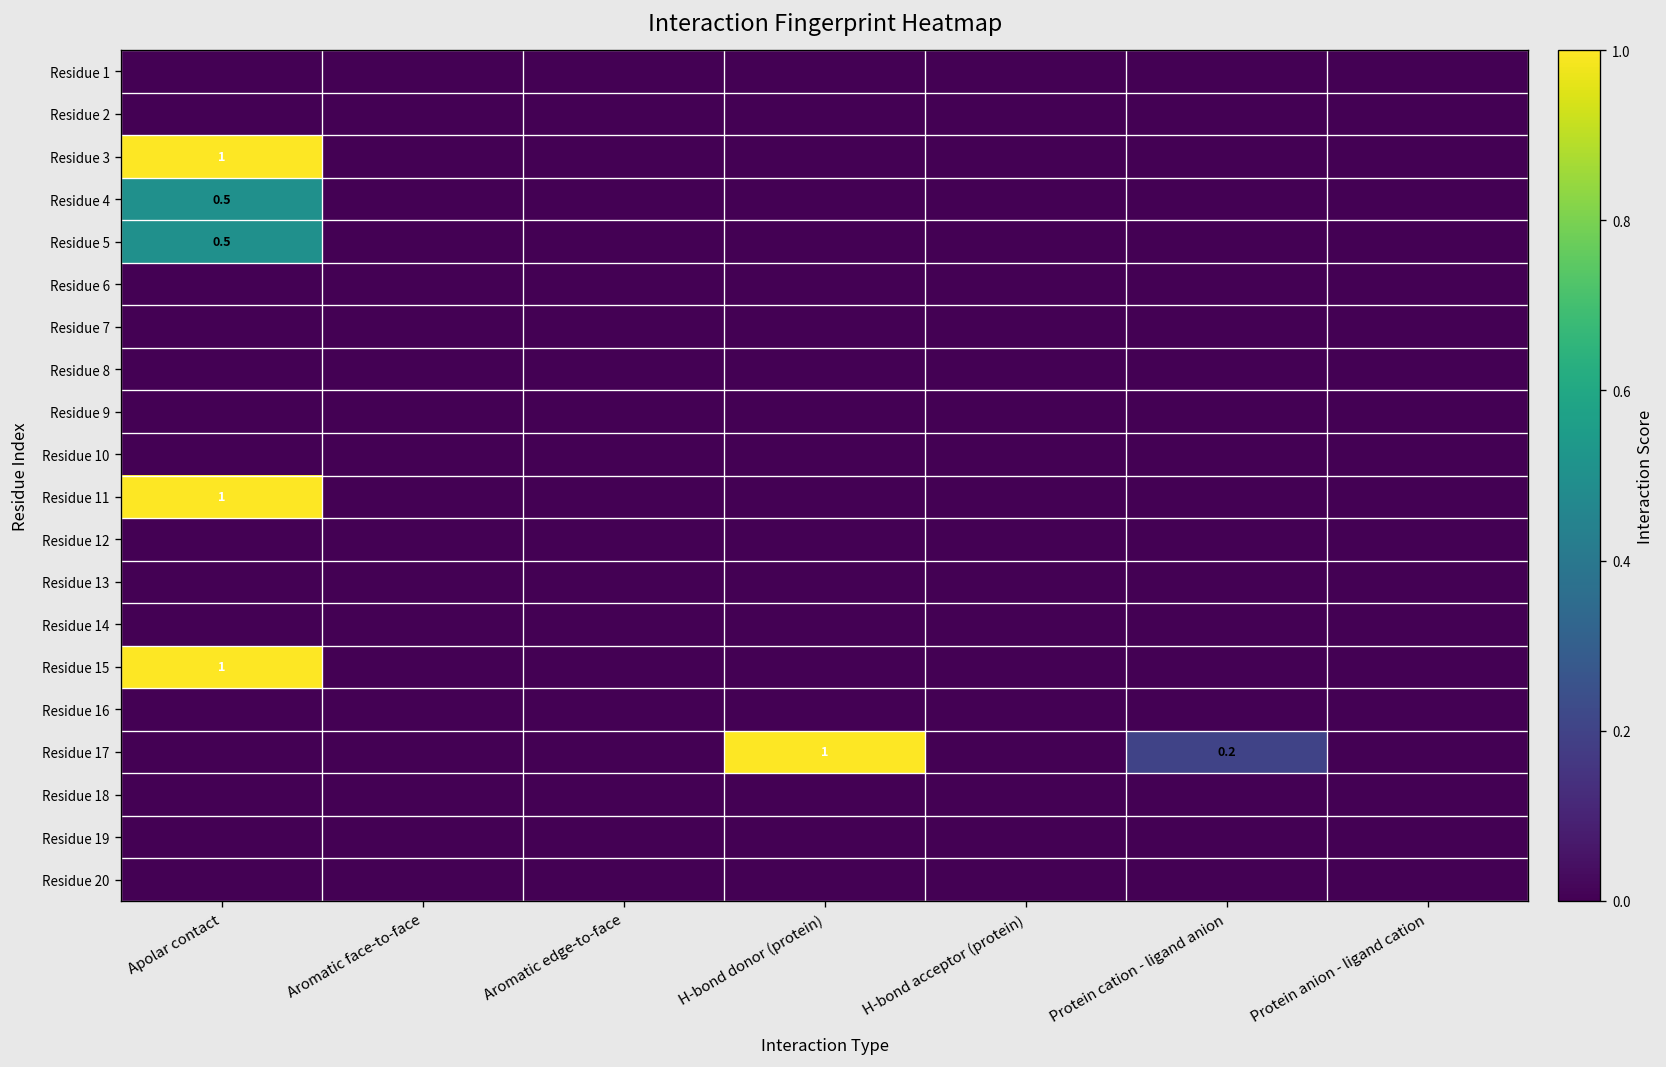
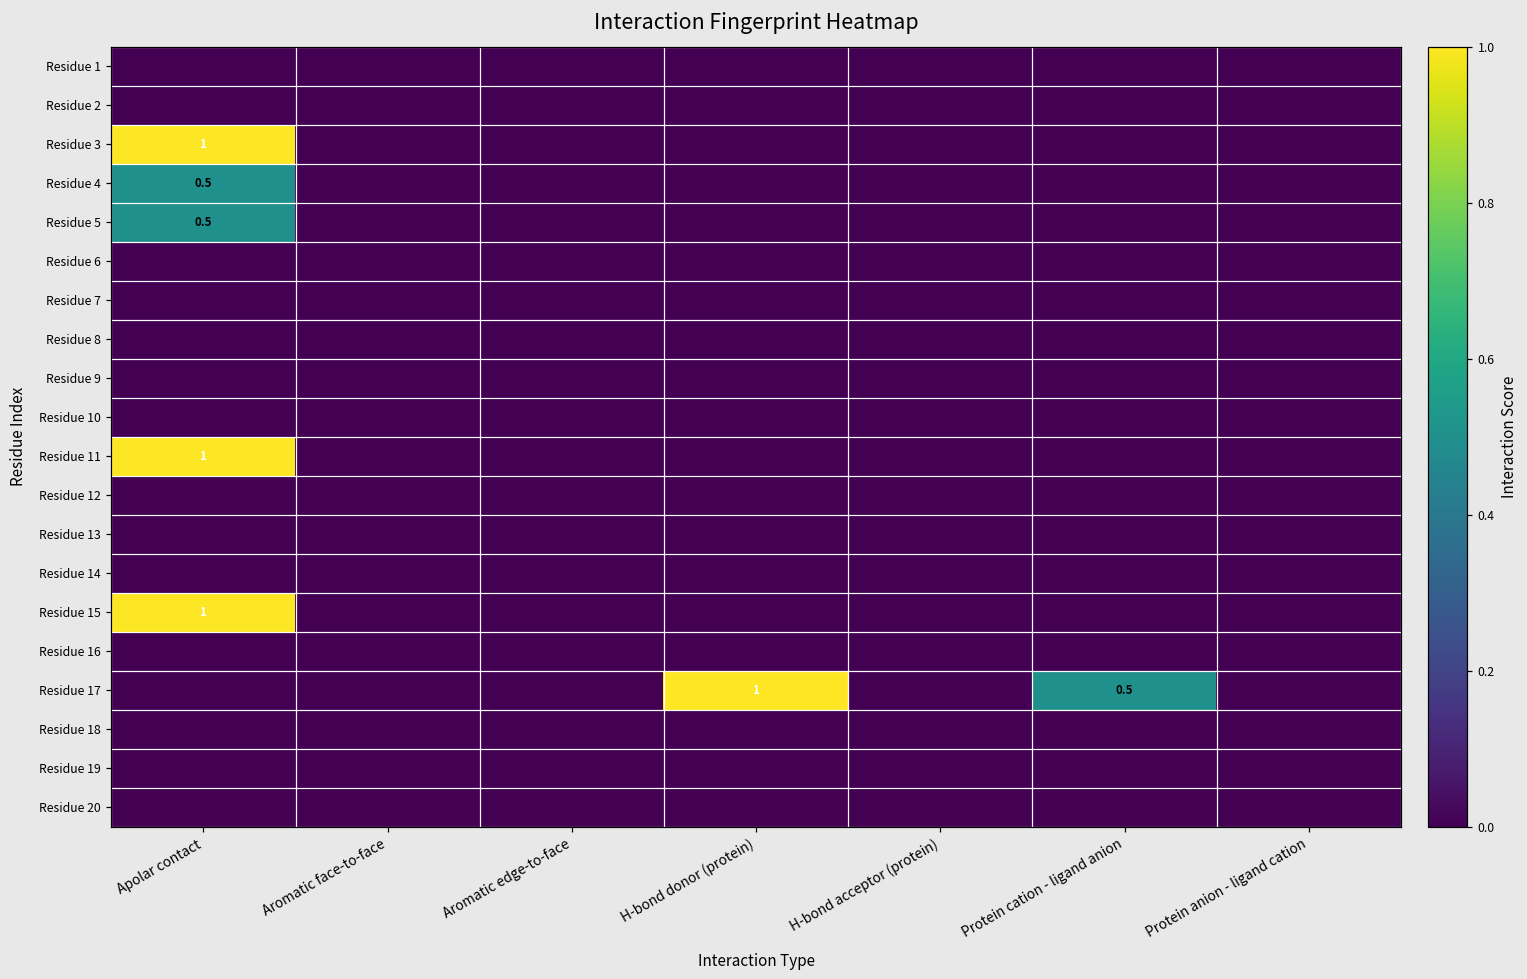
  {
    "Residue 3": {
      "Apolar contact": 1
    },
    "Residue 4": {
      "Apolar contact": 0.5
    },
    "Residue 5": {
      "Apolar contact": 0.5
    },
    "Residue 11": {
      "Apolar contact": 1
    },
    "Residue 15": {
      "Apolar contact": 1
    },
    "Residue 17": {
      "H-bond donor (protein)": 1,
-     "Protein cation - ligand anion": 0.2
+     "Protein cation - ligand anion": 0.5
    }
  }
